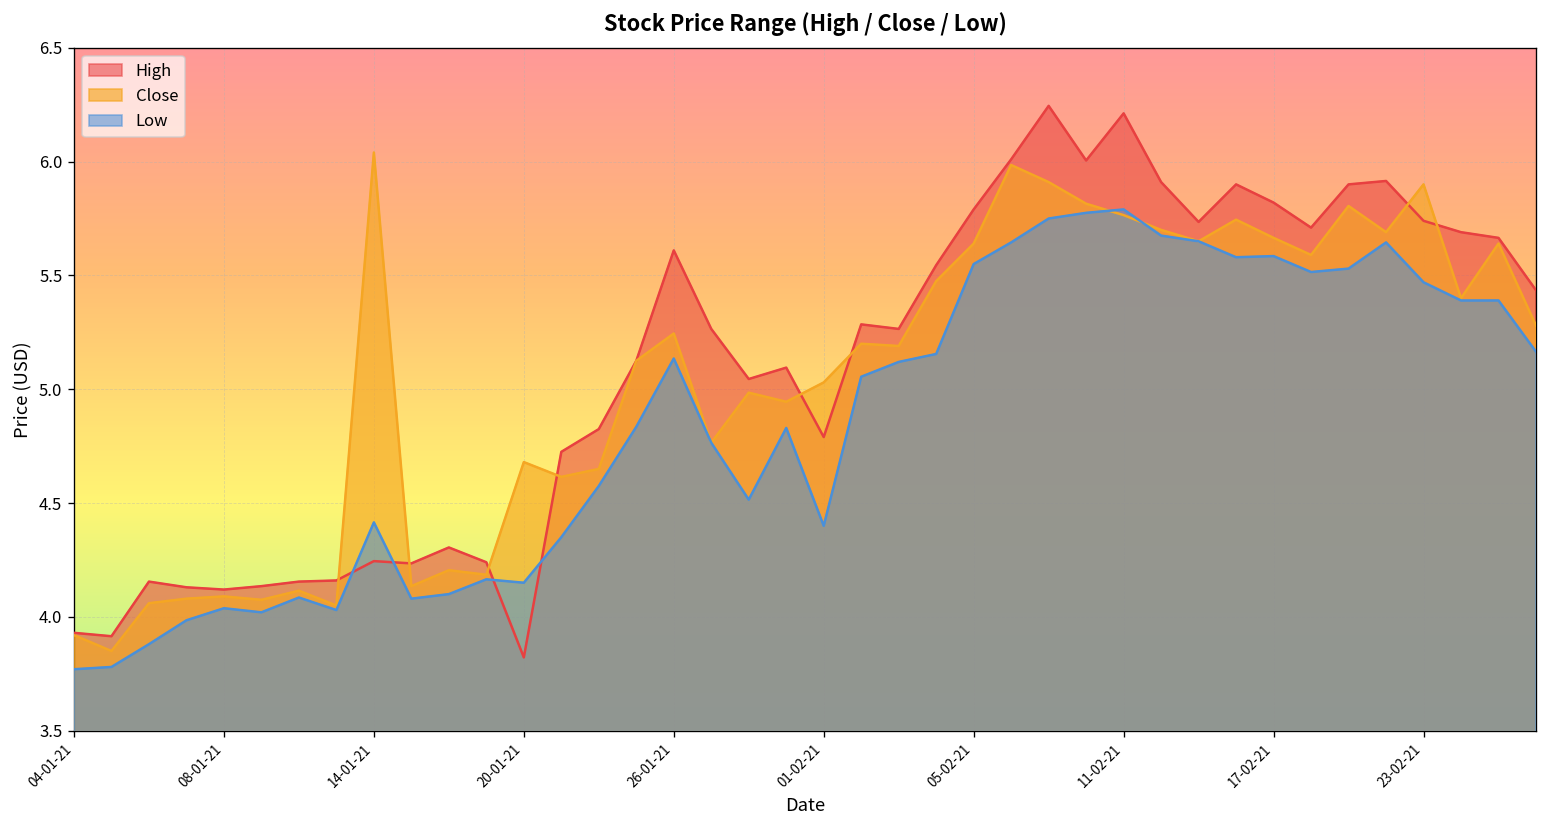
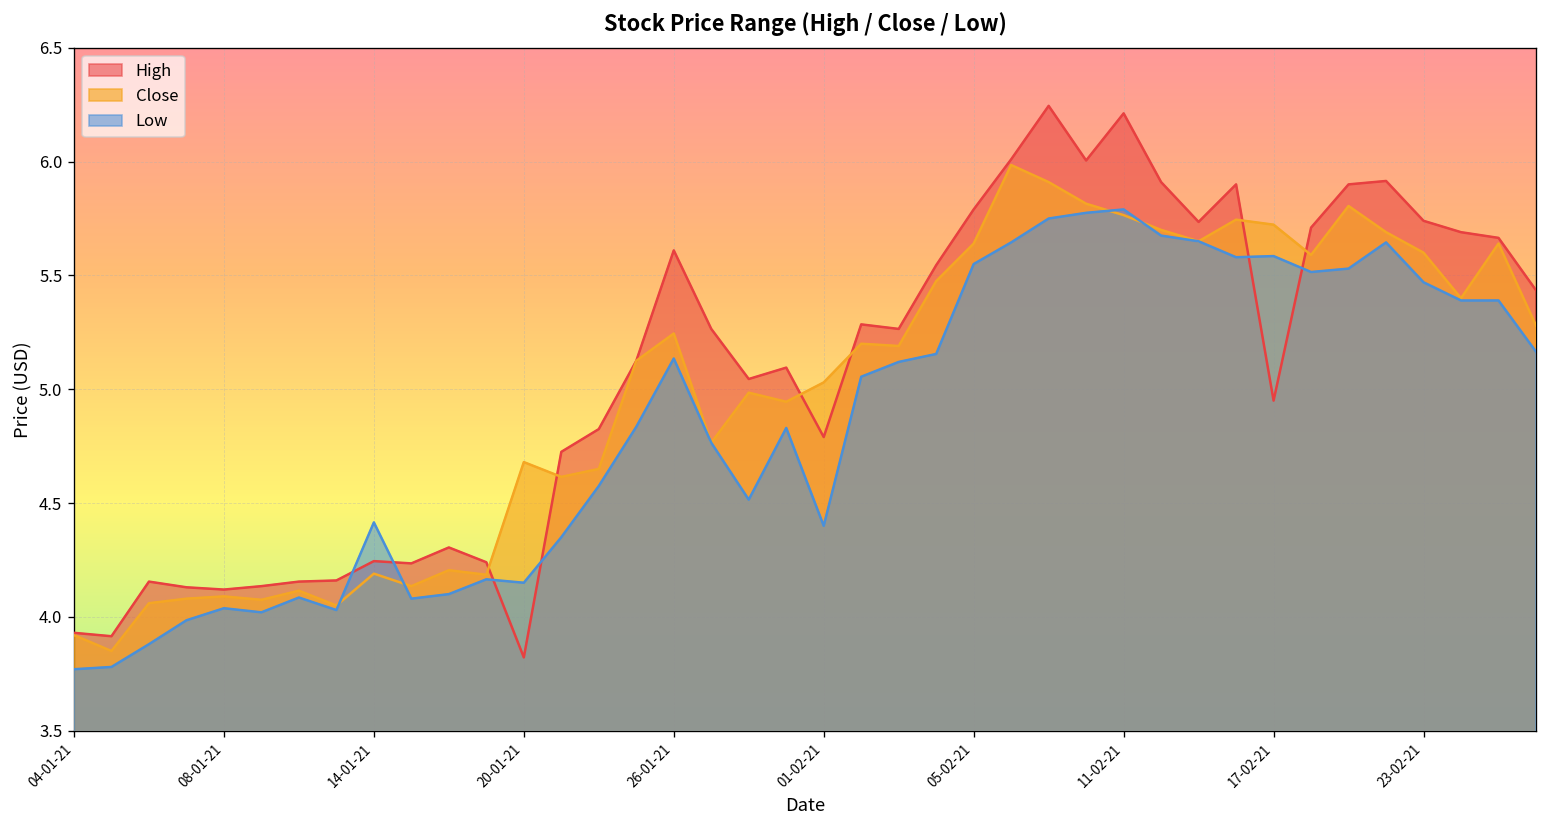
  {
    "High": {
      "08-01-21": 4.12,
      "14-01-21": 4.25,
      "20-01-21": 3.82,
      "26-01-21": 5.61,
      "01-02-21": 4.79,
      "05-02-21": 5.79,
      "11-02-21": 6.21,
-     "17-02-21": 5.82,
+     "17-02-21": 4.95,
      "23-02-21": 5.74
    },
    "Close": {
      "08-01-21": 4.09,
-     "14-01-21": 6.04,
+     "14-01-21": 4.19,
      "20-01-21": 4.68,
      "26-01-21": 5.25,
      "01-02-21": 5.03,
      "05-02-21": 5.64,
      "11-02-21": 5.77,
-     "17-02-21": 5.67,
-     "23-02-21": 5.9
+     "17-02-21": 5.72,
+     "23-02-21": 5.6
    },
    "Low": {
      "04-01-21": 3.77,
      "08-01-21": 4.04,
      "14-01-21": 4.42,
      "20-01-21": 4.15,
      "26-01-21": 5.14,
      "01-02-21": 4.40,
      "05-02-21": 5.55,
      "11-02-21": 5.79,
      "17-02-21": 5.59,
      "23-02-21": 5.47
    }
  }
